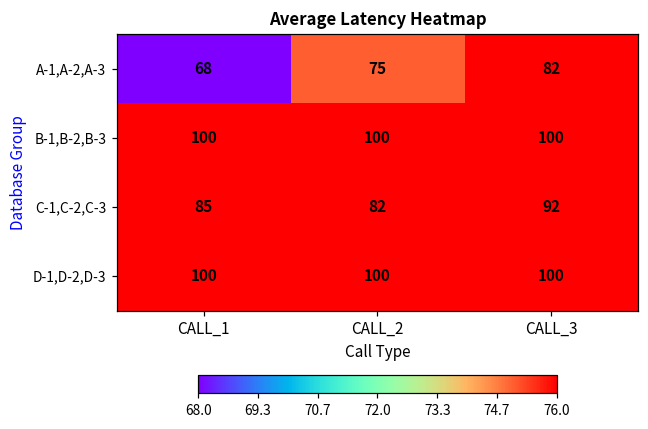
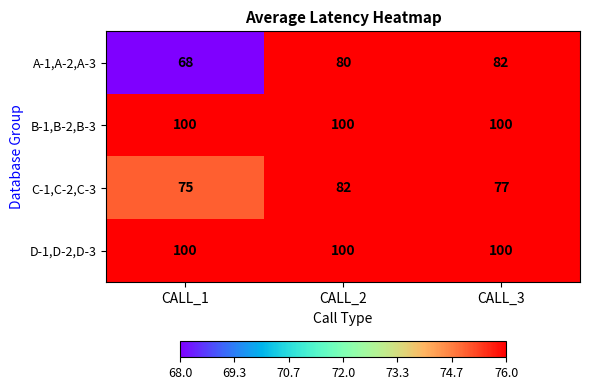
  {
    "A-1,A-2,A-3": {
      "CALL_1": 68,
-     "CALL_2": 75,
+     "CALL_2": 80,
      "CALL_3": 82
    },
    "B-1,B-2,B-3": {
      "CALL_1": 100,
      "CALL_2": 100,
      "CALL_3": 100
    },
    "C-1,C-2,C-3": {
-     "CALL_1": 85,
+     "CALL_1": 75,
      "CALL_2": 82,
-     "CALL_3": 92
+     "CALL_3": 77
    },
    "D-1,D-2,D-3": {
      "CALL_1": 100,
      "CALL_2": 100,
      "CALL_3": 100
    }
  }
